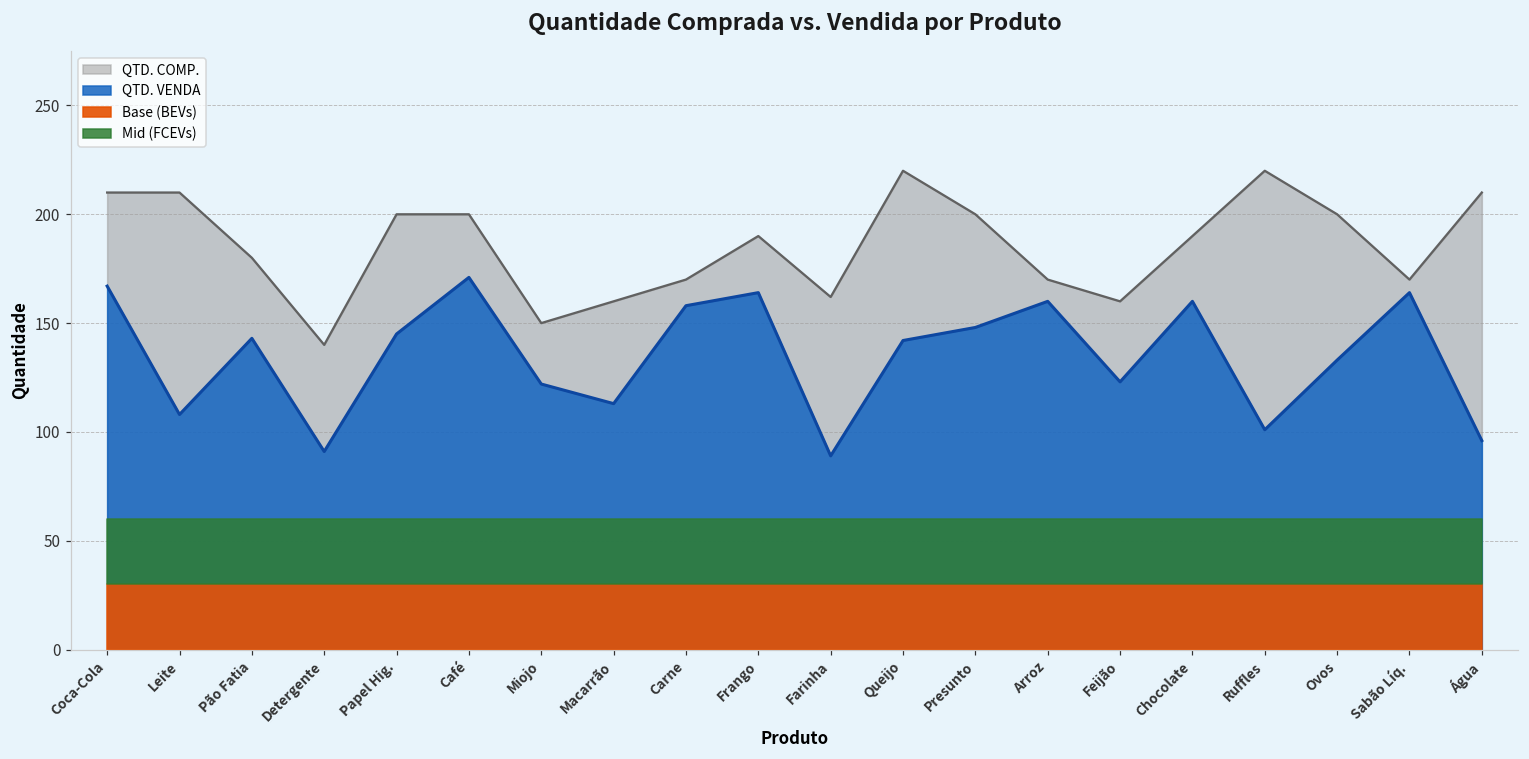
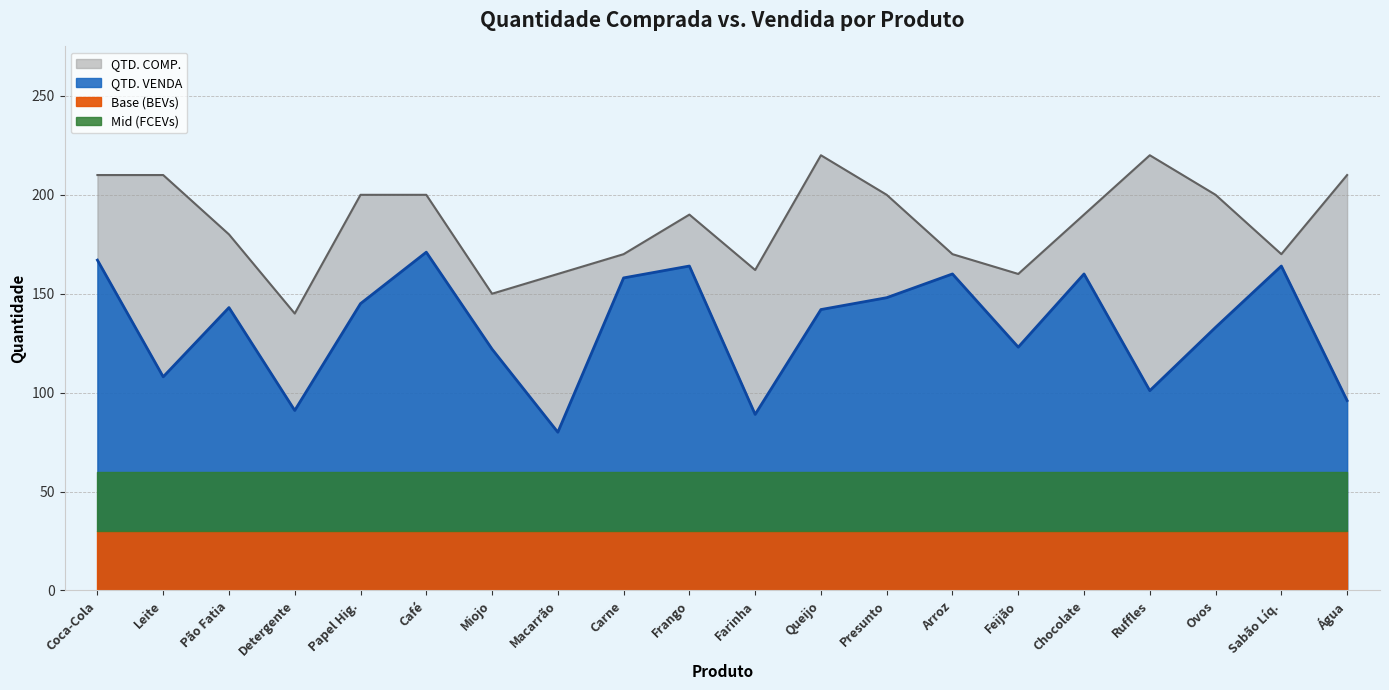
  {
    "QTD. COMP.": {
      "Coca-Cola": 210,
      "Leite": 210,
      "Pão Fatia": 180,
      "Detergente": 140,
      "Papel Hig.": 200,
      "Café": 200,
      "Miojo": 150,
      "Macarrão": 160,
      "Carne": 170,
      "Frango": 190,
      "Farinha": 162,
      "Queijo": 220,
      "Presunto": 200,
      "Arroz": 170,
      "Feijão": 160,
      "Chocolate": 190,
      "Ruffles": 220,
      "Ovos": 200,
      "Sabão Líq.": 170,
      "Água": 210
    },
    "QTD. VENDA": {
      "Coca-Cola": 167,
      "Leite": 108,
      "Pão Fatia": 143,
      "Detergente": 91,
      "Papel Hig.": 145,
      "Café": 171,
      "Miojo": 122,
-     "Macarrão": 113,
+     "Macarrão": 80,
      "Carne": 158,
      "Frango": 164,
      "Farinha": 89,
      "Queijo": 142,
      "Presunto": 148,
      "Arroz": 160,
      "Feijão": 123,
      "Chocolate": 160,
      "Ruffles": 101,
      "Ovos": 133,
      "Sabão Líq.": 164,
      "Água": 96
    },
    "Base (BEVs)": {
      "Coca-Cola": 30,
      "Leite": 30,
      "Pão Fatia": 30,
      "Detergente": 30,
      "Papel Hig.": 30,
      "Café": 30,
      "Miojo": 30,
      "Macarrão": 30,
      "Carne": 30,
      "Frango": 30,
      "Farinha": 30,
      "Queijo": 30,
      "Presunto": 30,
      "Arroz": 30,
      "Feijão": 30,
      "Chocolate": 30,
      "Ruffles": 30,
      "Ovos": 30,
      "Sabão Líq.": 30,
      "Água": 30
    },
    "Mid (FCEVs)": {
      "Coca-Cola": 30,
      "Leite": 30,
      "Pão Fatia": 30,
      "Detergente": 30,
      "Papel Hig.": 30,
      "Café": 30,
      "Miojo": 30,
      "Macarrão": 30,
      "Carne": 30,
      "Frango": 30,
      "Farinha": 30,
      "Queijo": 30,
      "Presunto": 30,
      "Arroz": 30,
      "Feijão": 30,
      "Chocolate": 30,
      "Ruffles": 30,
      "Ovos": 30,
      "Sabão Líq.": 30,
      "Água": 30
    }
  }
